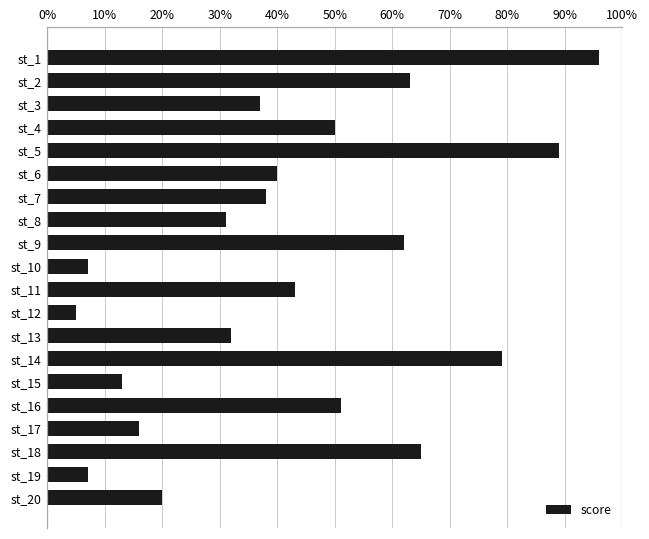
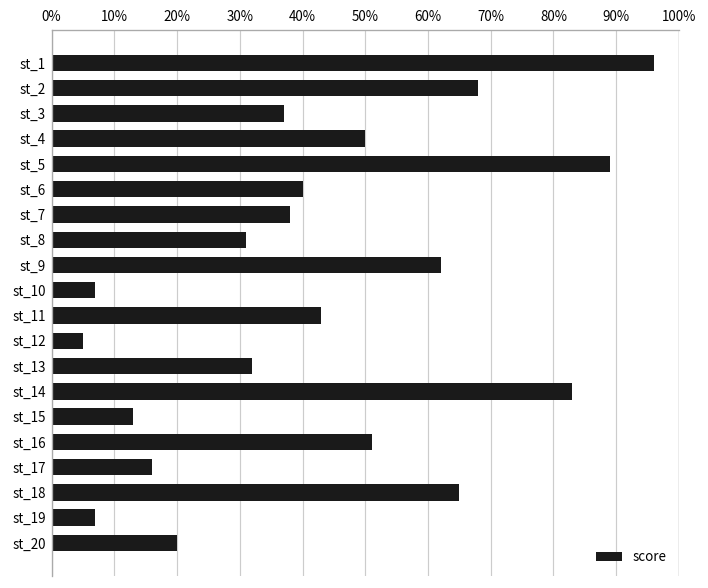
  {
    "st_1": "96%",
-   "st_2": "63%",
+   "st_2": "68%",
    "st_3": "37%",
    "st_4": "50%",
    "st_5": "89%",
    "st_6": "40%",
    "st_7": "38%",
    "st_8": "31%",
    "st_9": "62%",
    "st_10": "7%",
    "st_11": "43%",
    "st_12": "5%",
    "st_13": "32%",
-   "st_14": "79%",
+   "st_14": "83%",
    "st_15": "13%",
    "st_16": "51%",
    "st_17": "16%",
    "st_18": "65%",
    "st_19": "7%",
    "st_20": "20%"
  }
